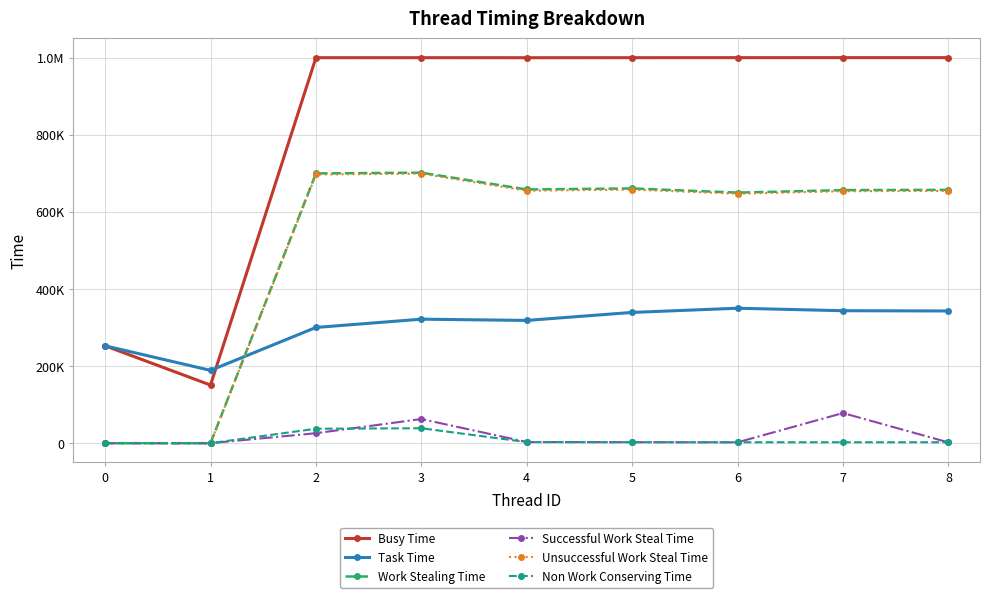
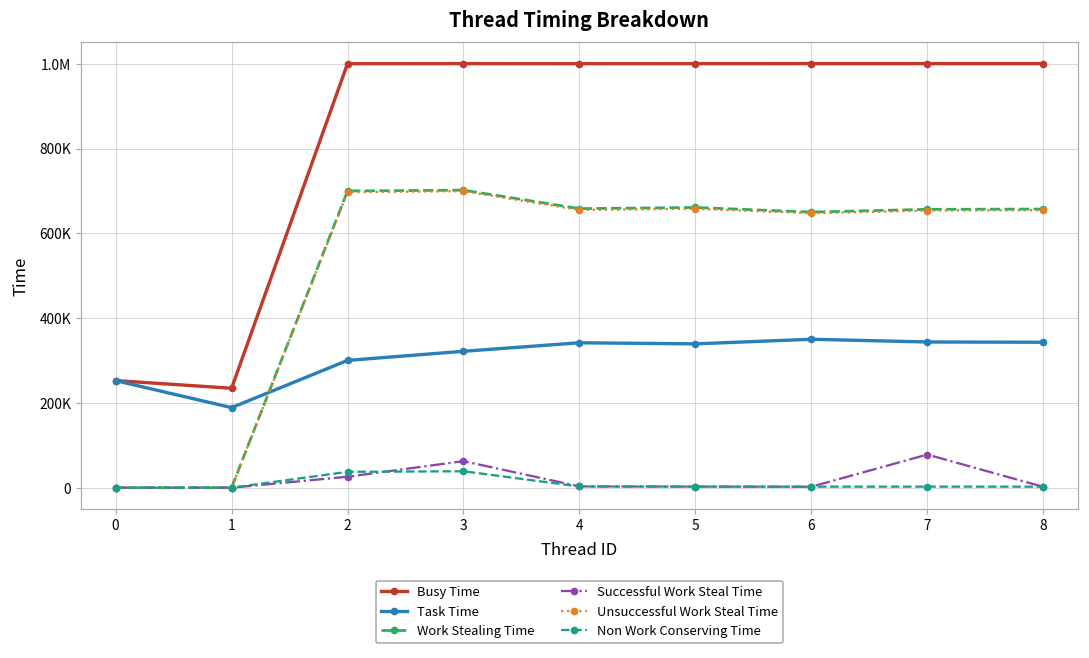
  {
    "Busy Time": {
-     "1": 150000,
+     "1": 230000,
      "2": 1000000,
      "3": 1000000,
      "4": 1000000,
      "5": 1000000,
      "6": 1000000,
      "7": 1000000,
      "8": 1000000
    },
    "Task Time": {
      "1": 190000,
      "2": 300000,
      "3": 320000,
-     "4": 320000,
+     "4": 340000,
      "5": 340000,
      "6": 350000,
      "7": 340000,
      "8": 340000
    },
    "Successful Work Steal Time": {
      "2": 30000,
      "3": 60000,
      "7": 80000
    }
  }
